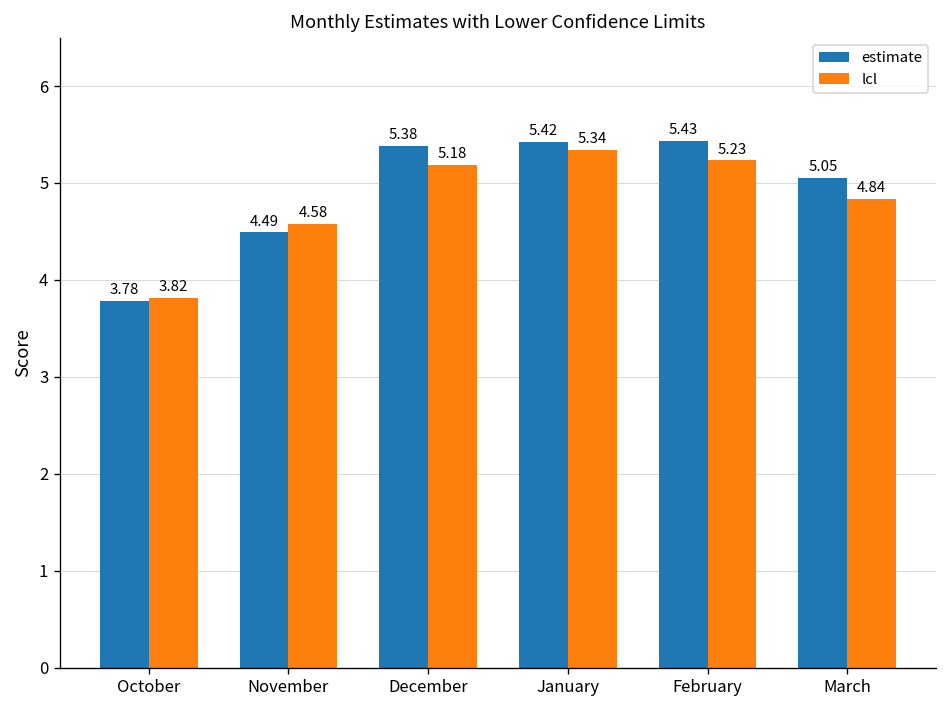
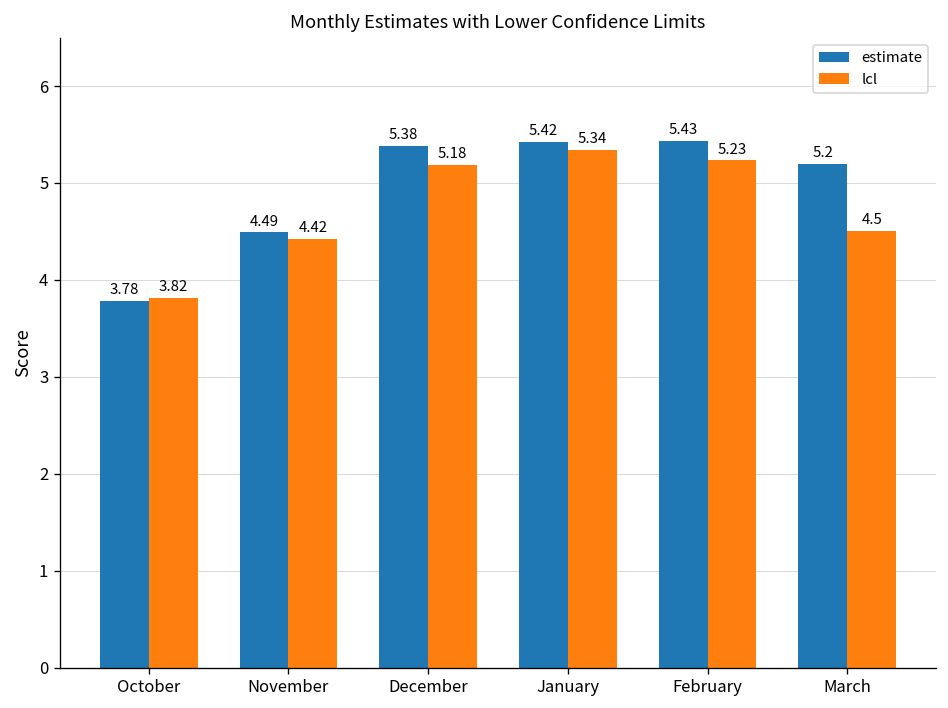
  {
    "estimate": {
      "October": 3.78,
      "November": 4.49,
      "December": 5.38,
      "January": 5.42,
      "February": 5.43,
-     "March": 5.05
+     "March": 5.2
    },
    "lcl": {
      "October": 3.82,
-     "November": 4.58,
+     "November": 4.42,
      "December": 5.18,
      "January": 5.34,
      "February": 5.23,
-     "March": 4.84
+     "March": 4.5
    }
  }
